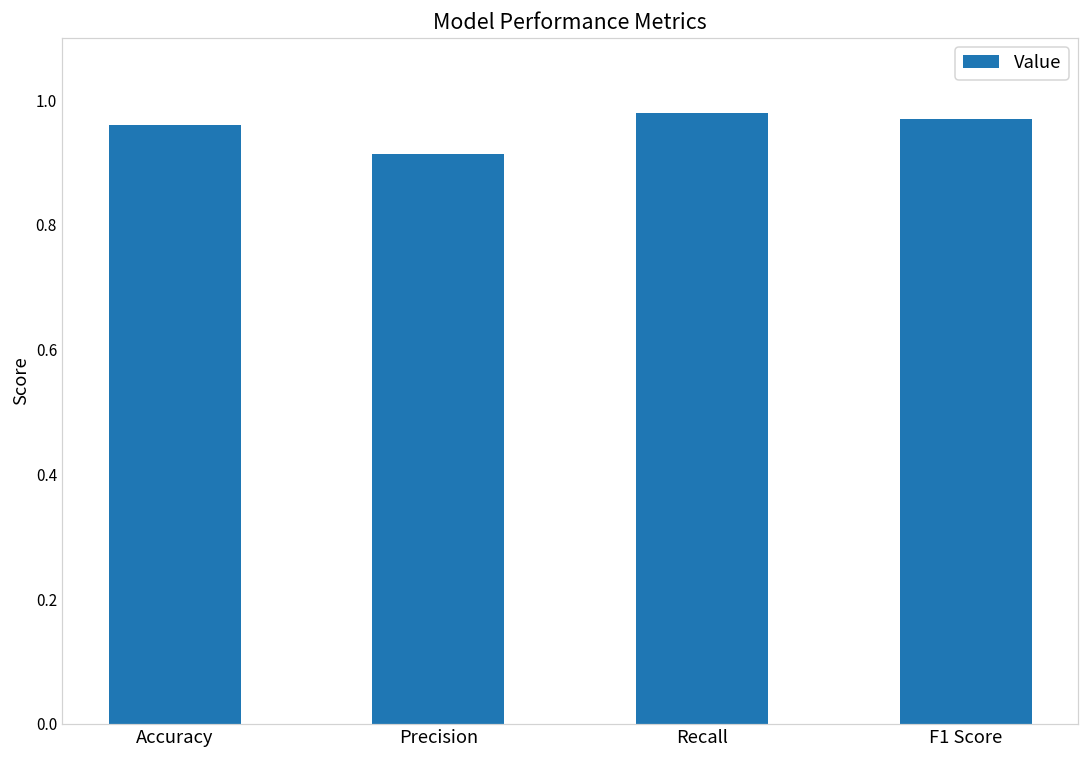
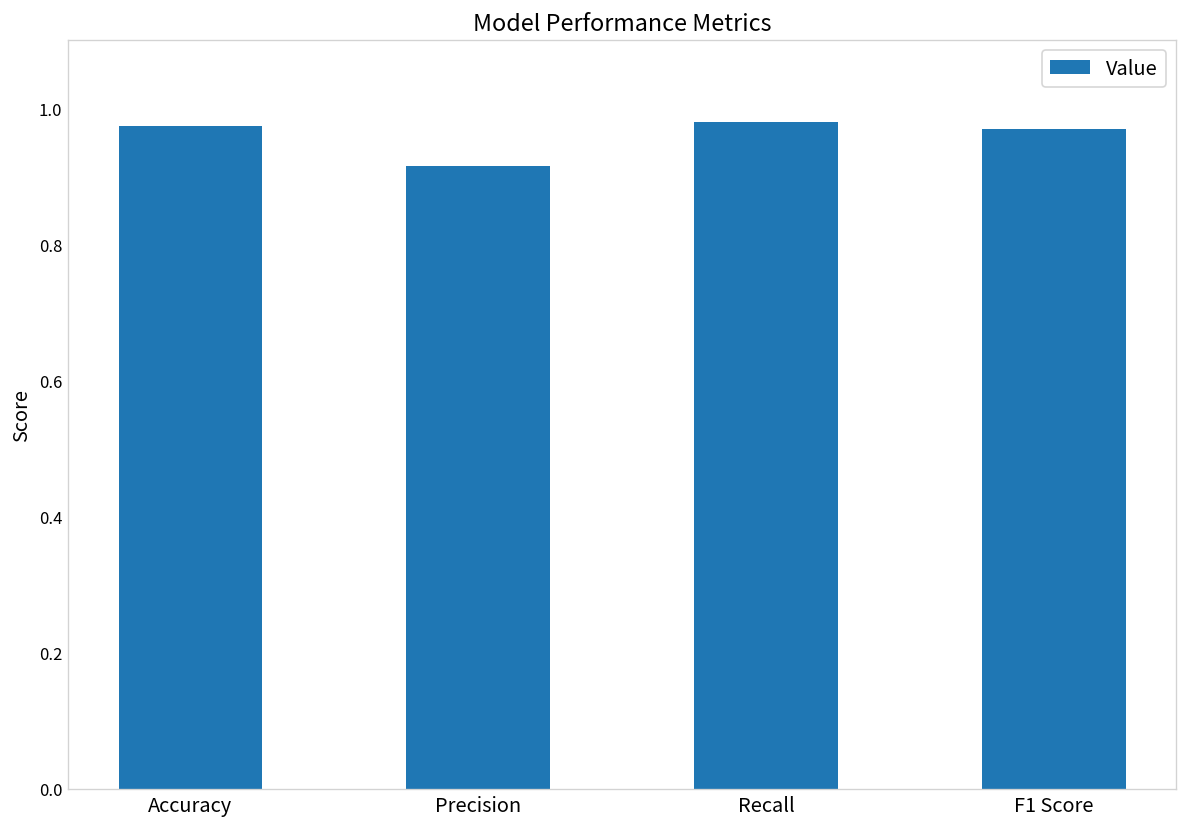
  {
-   "Accuracy": 0.96,
+   "Accuracy": 0.97,
    "Precision": 0.91,
    "Recall": 0.98,
    "F1 Score": 0.97
  }
